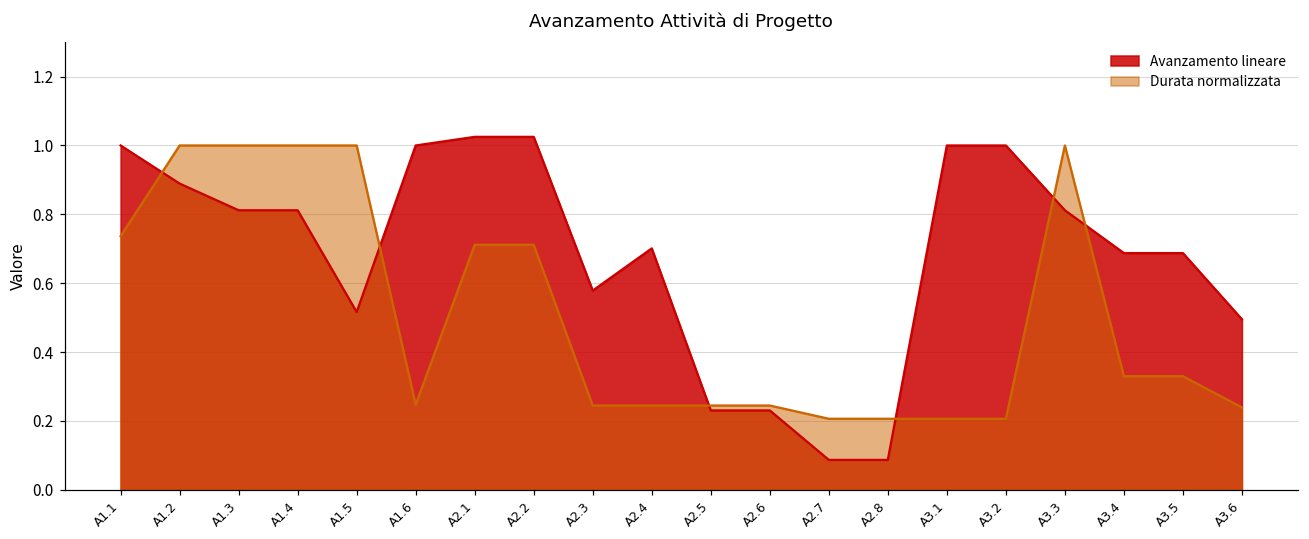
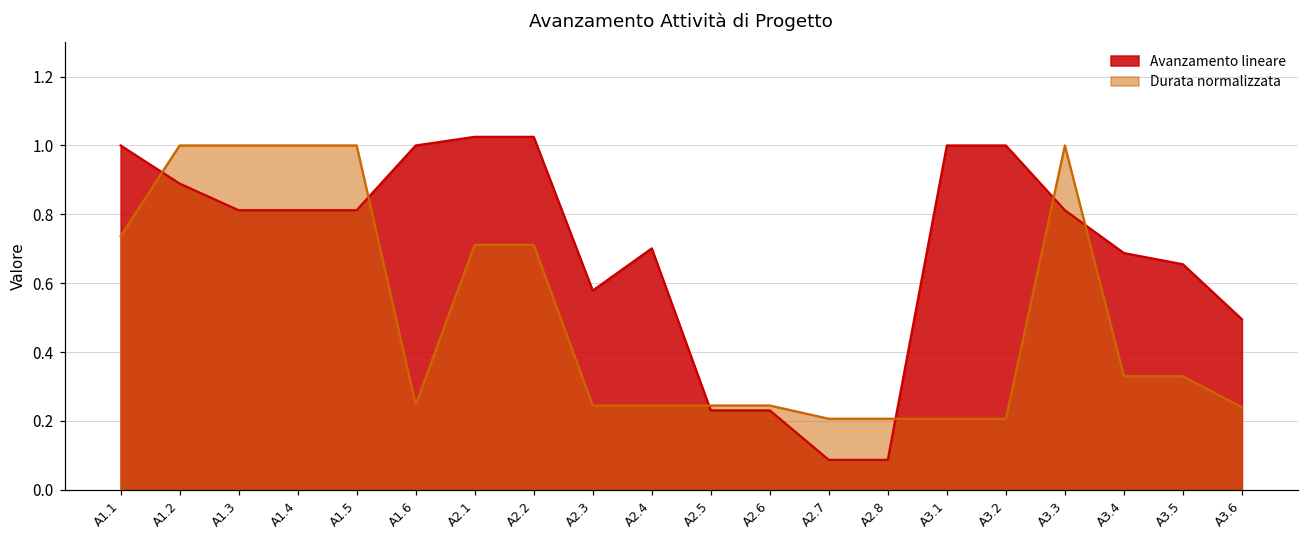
  {
    "Avanzamento lineare": {
      "A1.1": 1.00,
      "A1.2": 0.89,
      "A1.3": 0.81,
      "A1.4": 0.81,
-     "A1.5": 0.52,
+     "A1.5": 0.81,
      "A1.6": 1.00,
      "A2.1": 1.03,
      "A2.2": 1.03,
      "A2.3": 0.58,
      "A2.4": 0.70,
      "A2.5": 0.23,
      "A2.6": 0.23,
      "A2.7": 0.09,
      "A2.8": 0.09,
      "A3.1": 1.00,
      "A3.2": 1.00,
      "A3.3": 0.81,
      "A3.4": 0.69,
-     "A3.5": 0.69,
+     "A3.5": 0.65,
      "A3.6": 0.50
    },
    "Durata normalizzata": {
      "A1.1": 0.74,
      "A1.2": 1.00,
      "A1.3": 1.00,
      "A1.4": 1.00,
      "A1.5": 1.00,
      "A1.6": 0.25,
      "A2.1": 0.71,
      "A2.2": 0.71,
      "A2.3": 0.24,
      "A2.4": 0.24,
      "A2.5": 0.24,
      "A2.6": 0.24,
      "A2.7": 0.21,
      "A2.8": 0.21,
      "A3.1": 0.21,
      "A3.2": 0.21,
      "A3.3": 1.00,
      "A3.4": 0.33,
      "A3.5": 0.33,
      "A3.6": 0.24
    }
  }
